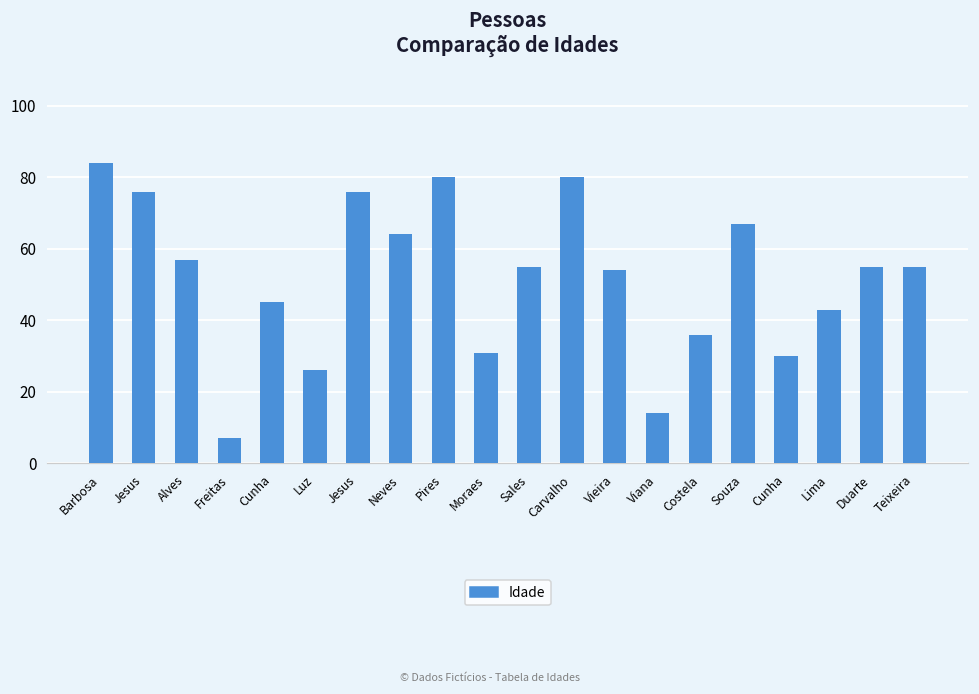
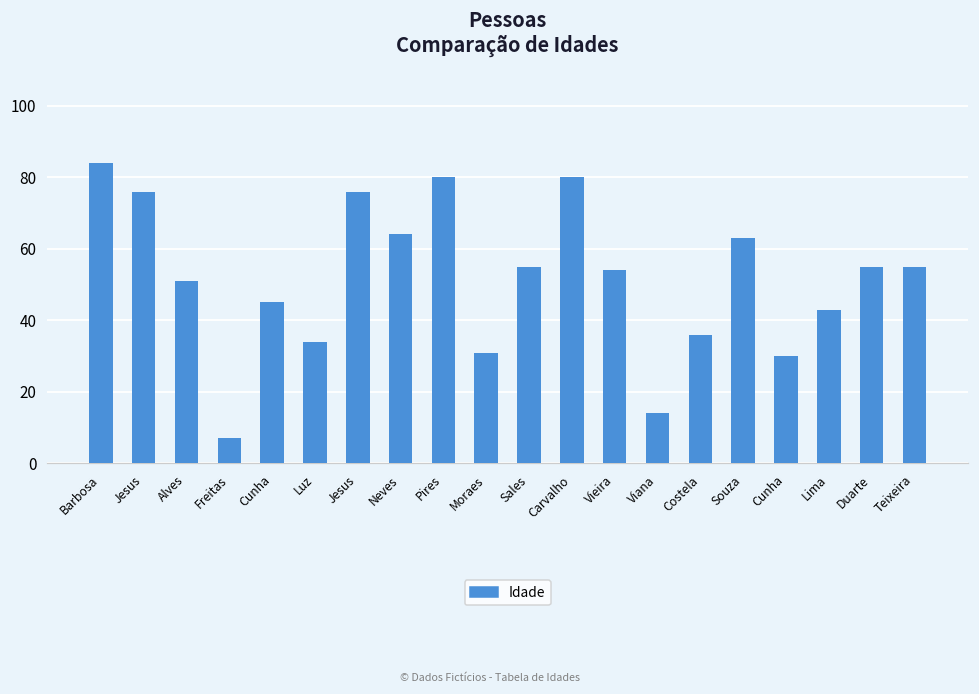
  {
    "Barbosa": 84,
-   "Alves": 57,
+   "Alves": 51,
    "Freitas": 7,
-   "Luz": 26,
+   "Luz": 34,
    "Neves": 64,
    "Pires": 80,
    "Moraes": 31,
    "Sales": 55,
    "Carvalho": 80,
    "Vieira": 54,
    "Viana": 14,
    "Costela": 36,
-   "Souza": 67,
+   "Souza": 63,
    "Lima": 43,
    "Duarte": 55,
    "Teixeira": 55
  }
